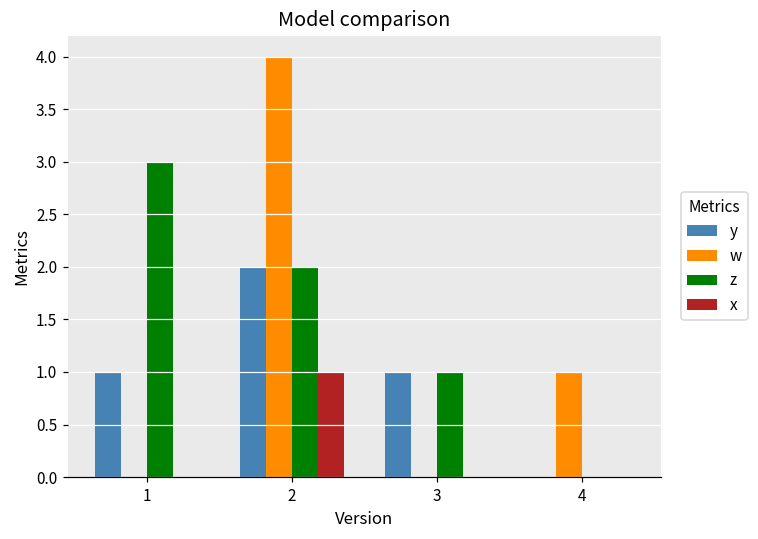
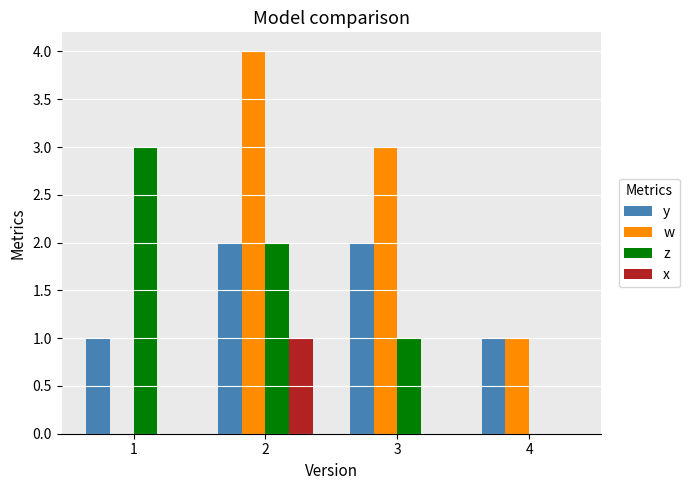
  {
    "y": {
      "1": 1,
      "2": 2,
-     "3": 1,
-     "4": 0
+     "3": 2,
+     "4": 1
    },
    "w": {
      "1": 0,
      "2": 4,
-     "3": 0,
+     "3": 3,
      "4": 1
    },
    "z": {
      "1": 3,
      "2": 2,
      "3": 1,
      "4": 0
    },
    "x": {
      "1": 0,
      "2": 1,
      "3": 0,
      "4": 0
    }
  }
